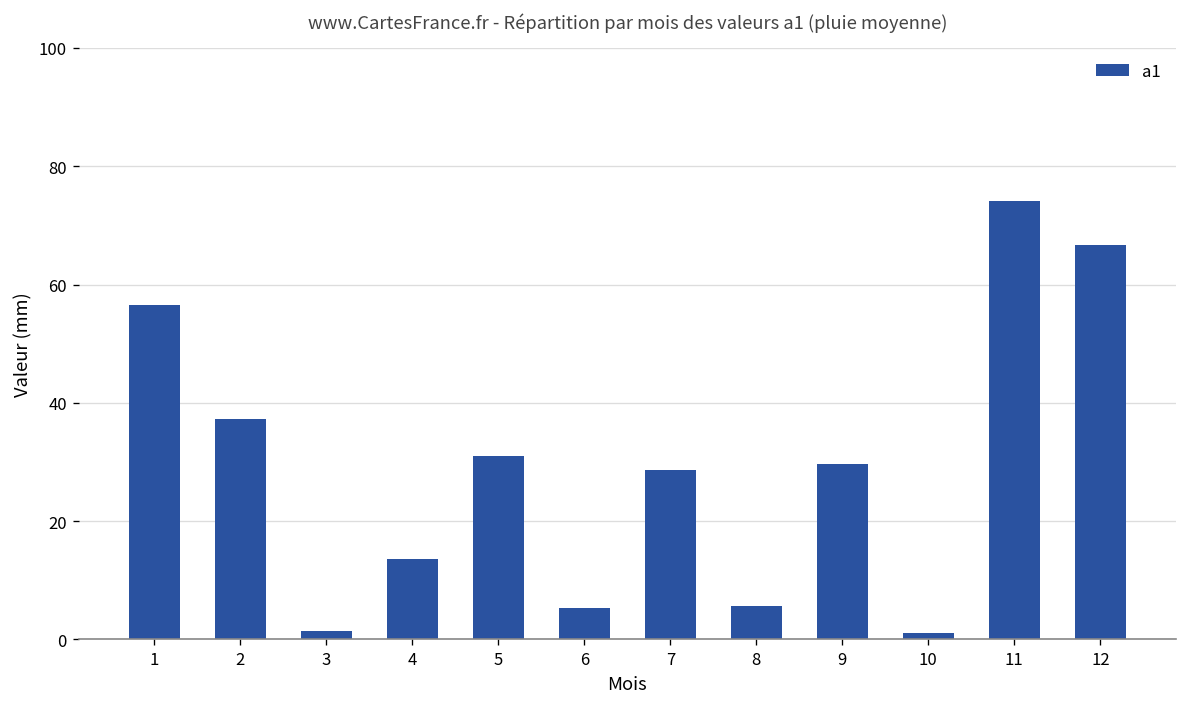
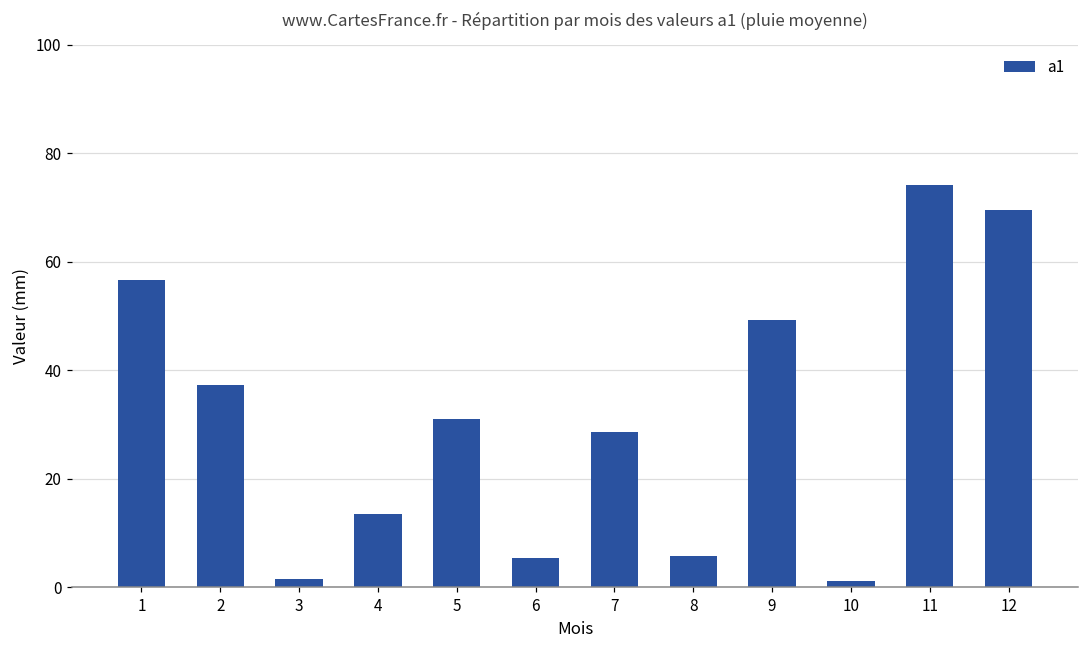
  {
    "1": 57,
    "2": 37,
    "3": 1,
    "4": 14,
    "5": 31,
    "6": 5,
    "7": 29,
    "8": 6,
-   "9": 30,
+   "9": 49,
    "10": 1,
    "11": 74,
-   "12": 67
+   "12": 70
  }
